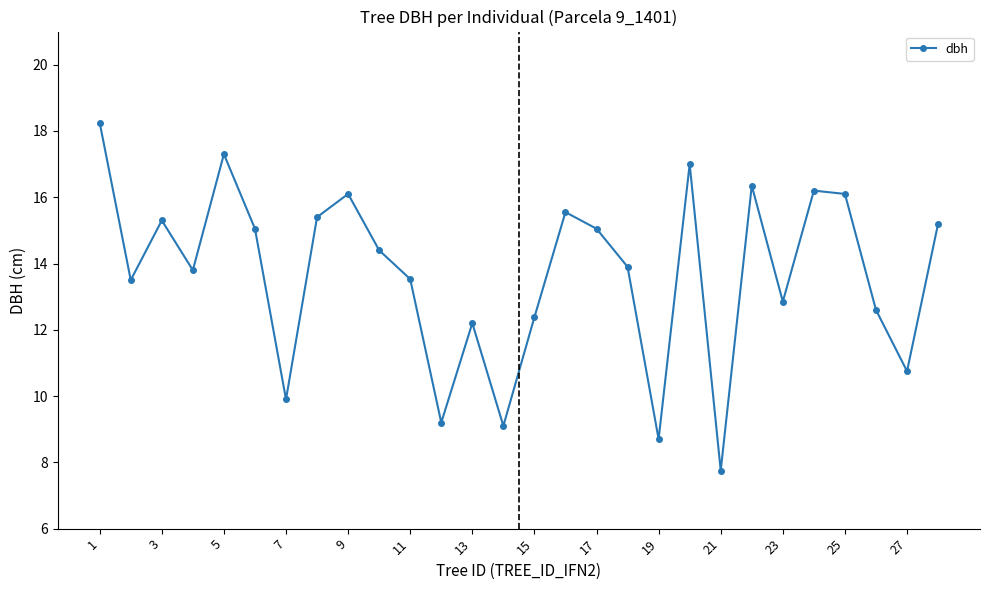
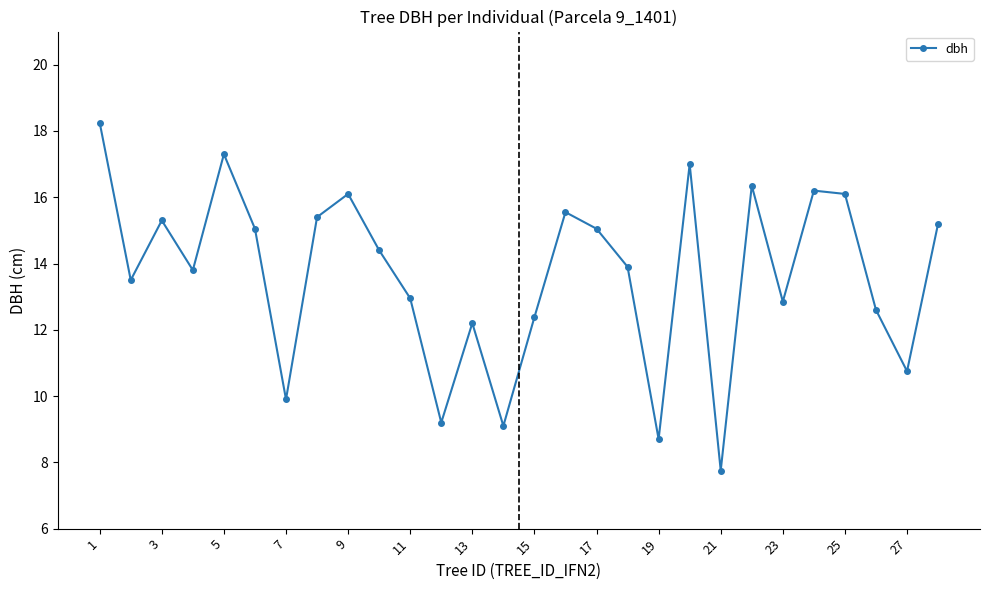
  {
    "1": 18.3,
    "3": 15.3,
    "5": 17.3,
    "7": 9.9,
    "9": 16.1,
-   "11": 13.5,
+   "11": 13.0,
    "13": 12.2,
    "15": 12.4,
    "17": 15.1,
    "19": 8.7,
    "21": 7.8,
    "23": 12.9,
    "25": 16.1,
    "27": 10.8
  }
